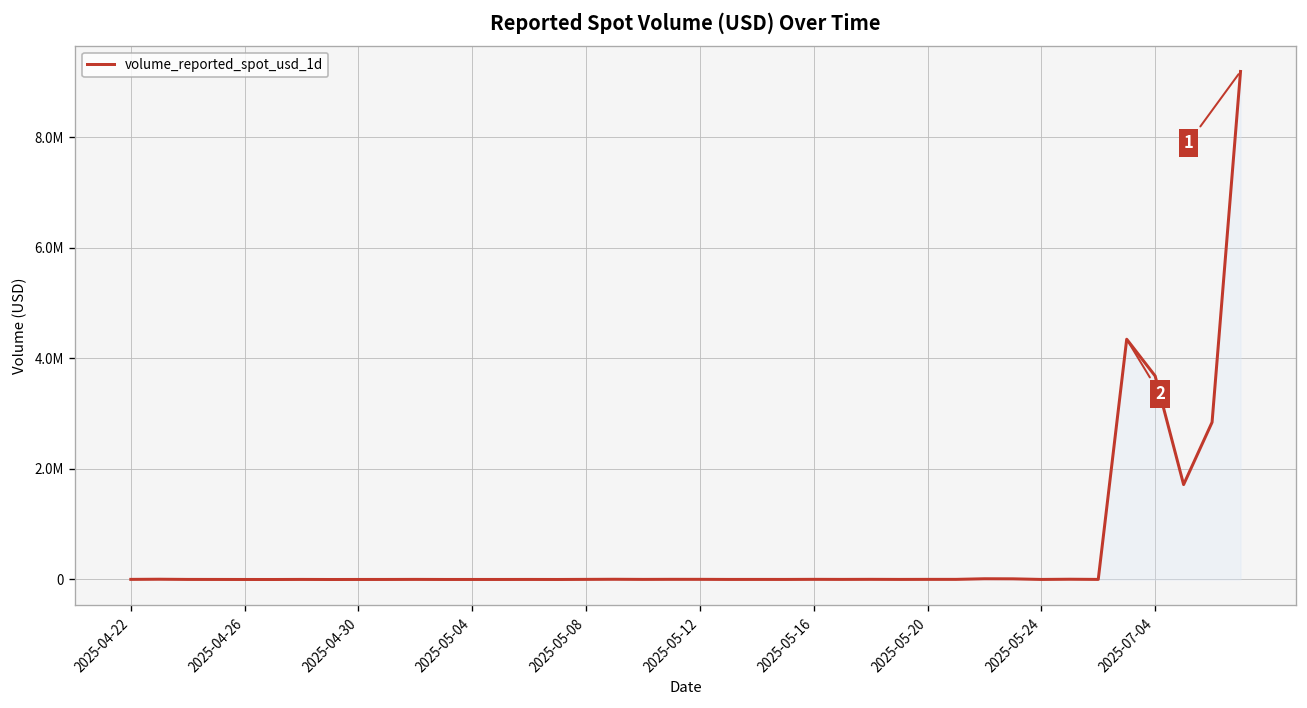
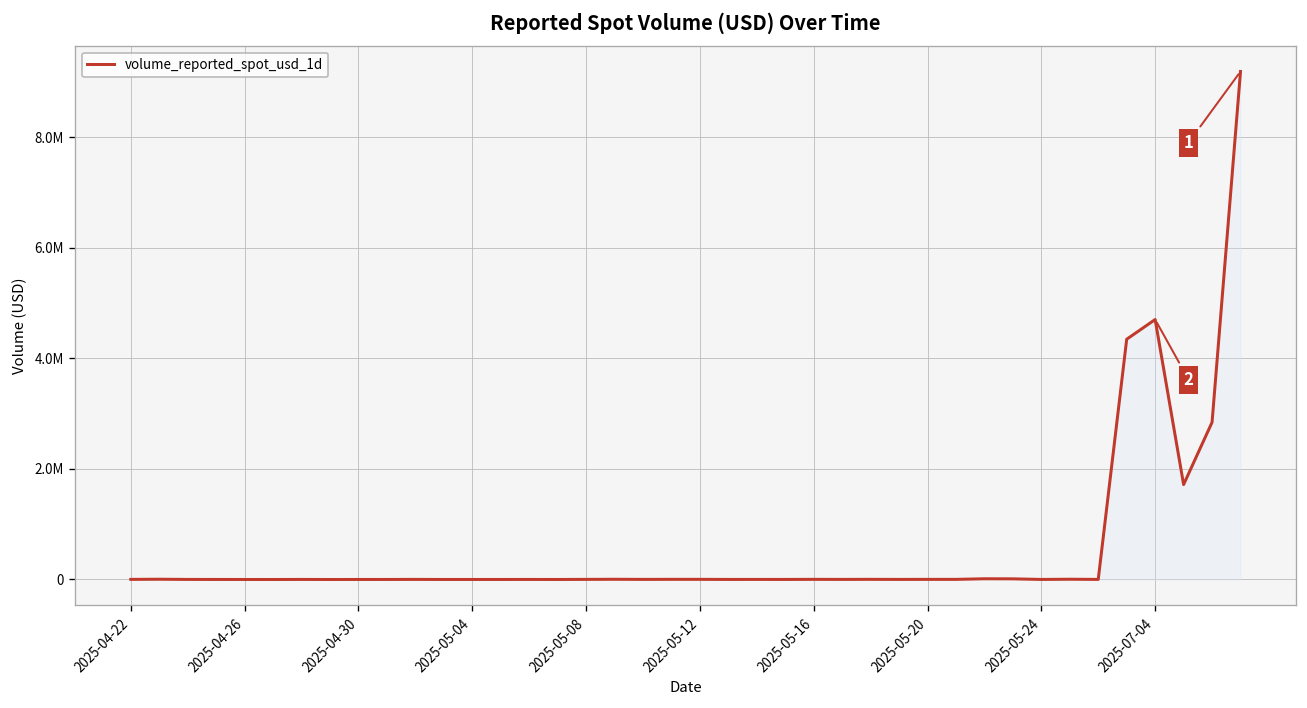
  {
    "2025-04-22": 0,
    "2025-04-26": 0,
    "2025-04-30": 0,
    "2025-05-04": 0,
    "2025-05-08": 0,
    "2025-05-12": 0,
    "2025-05-16": 0,
    "2025-05-20": 0,
    "2025-05-24": 0,
-   "2025-07-04": 3700000
+   "2025-07-04": 4700000
  }
